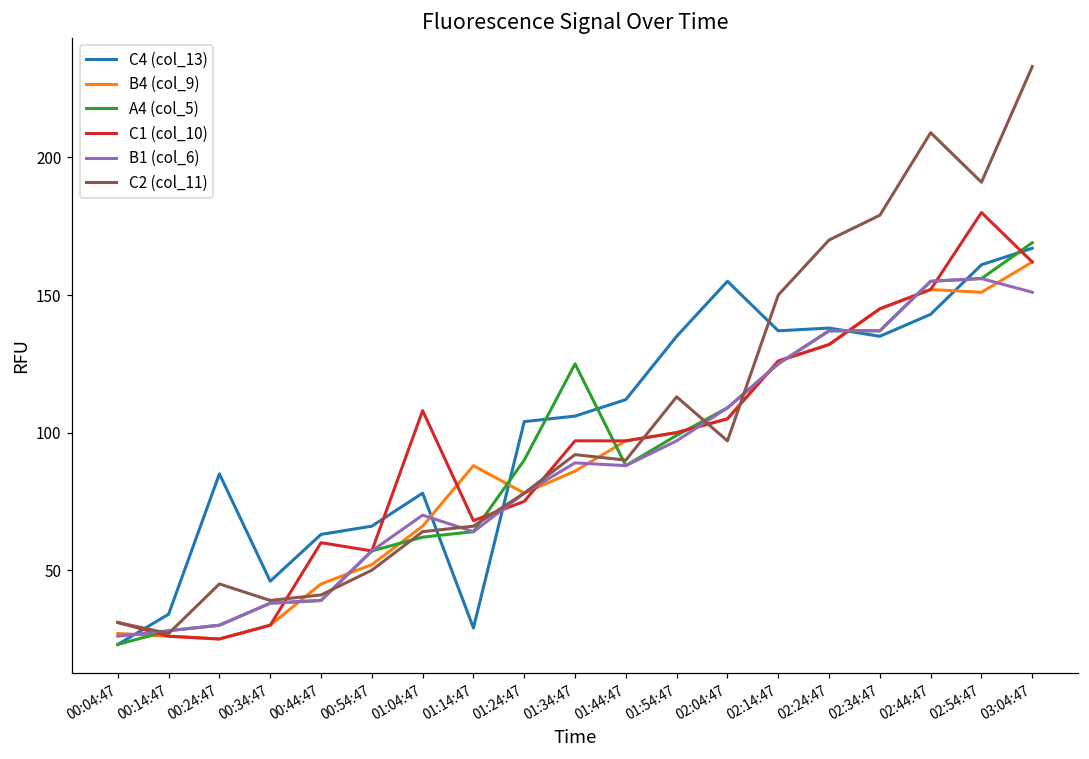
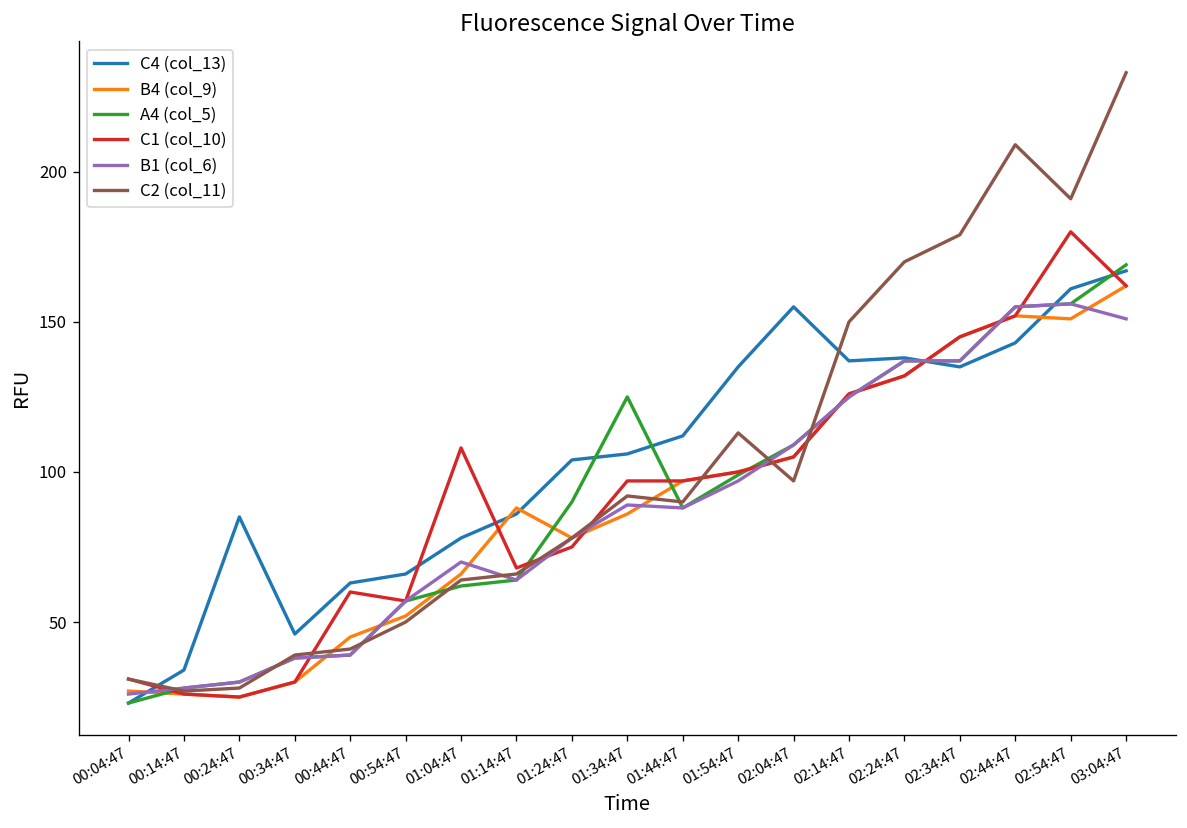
  {
    "C4 (col_13)": {
      "00:14:47": 34,
      "00:24:47": 85,
      "00:34:47": 46,
      "00:44:47": 63,
      "00:54:47": 66,
      "01:04:47": 78,
-     "01:14:47": 29,
+     "01:14:47": 86,
      "01:24:47": 104,
      "01:34:47": 106,
      "01:44:47": 112,
      "01:54:47": 135,
      "02:04:47": 155,
      "02:14:47": 137,
      "02:34:47": 135,
      "02:44:47": 143,
      "02:54:47": 161,
      "03:04:47": 167
    },
    "B4 (col_9)": {
      "00:44:47": 45,
      "00:54:47": 52,
      "01:04:47": 66,
      "01:14:47": 88,
      "01:34:47": 86,
      "02:54:47": 151
    },
    "A4 (col_5)": {
      "01:04:47": 62,
      "01:24:47": 90,
      "01:34:47": 125,
      "03:04:47": 169
    },
    "C1 (col_10)": {
      "00:44:47": 60,
      "01:04:47": 108,
      "01:14:47": 68,
      "01:24:47": 75,
      "01:34:47": 97,
      "02:54:47": 180
    },
    "B1 (col_6)": {
      "01:04:47": 70,
      "01:34:47": 89,
      "01:54:47": 97,
      "03:04:47": 151
    },
    "C2 (col_11)": {
-     "00:24:47": 45,
+     "00:24:47": 28,
      "00:44:47": 41,
      "00:54:47": 50,
      "01:04:47": 64,
      "01:14:47": 66,
      "01:34:47": 92,
      "01:44:47": 90,
      "01:54:47": 113,
      "02:04:47": 97,
      "02:14:47": 150,
      "02:24:47": 170,
      "02:34:47": 179,
      "02:44:47": 209,
      "02:54:47": 191,
      "03:04:47": 233
    }
  }
